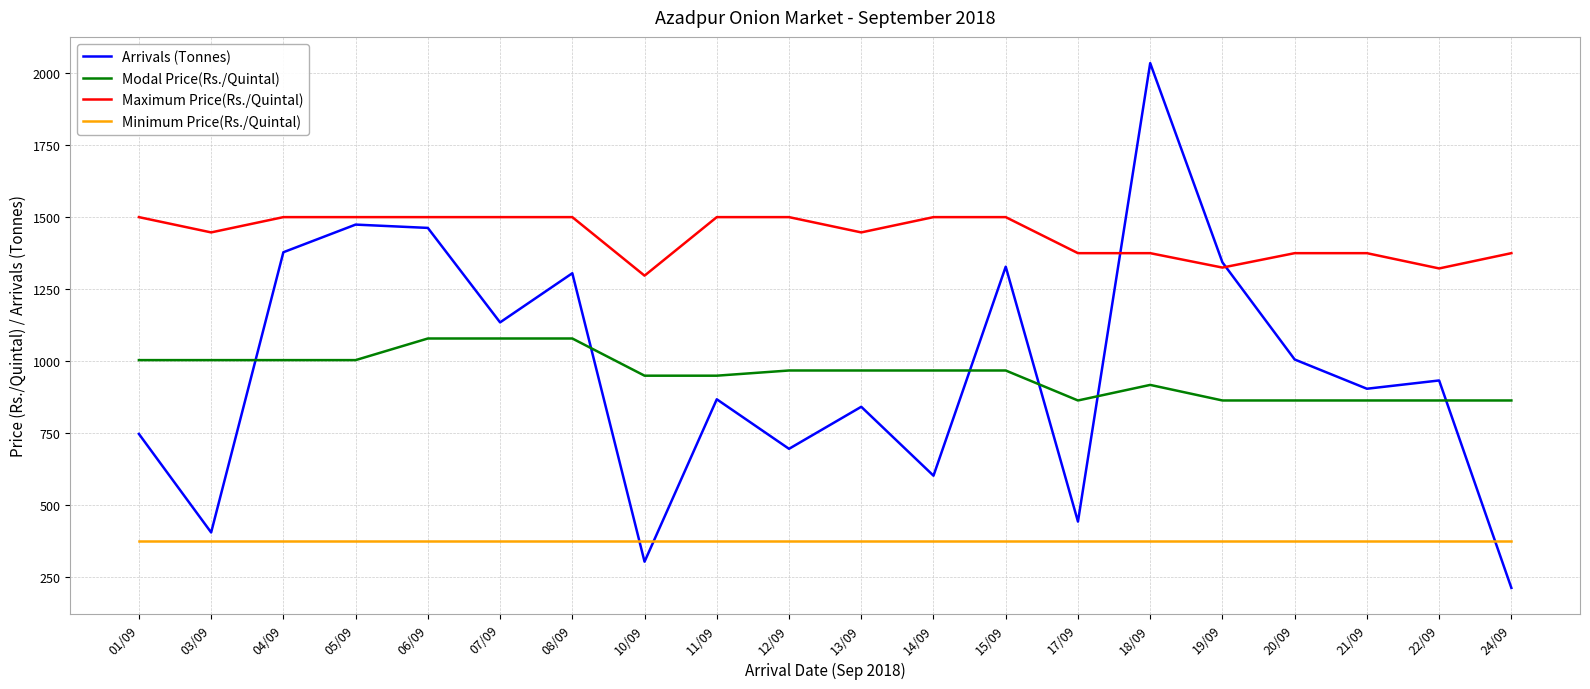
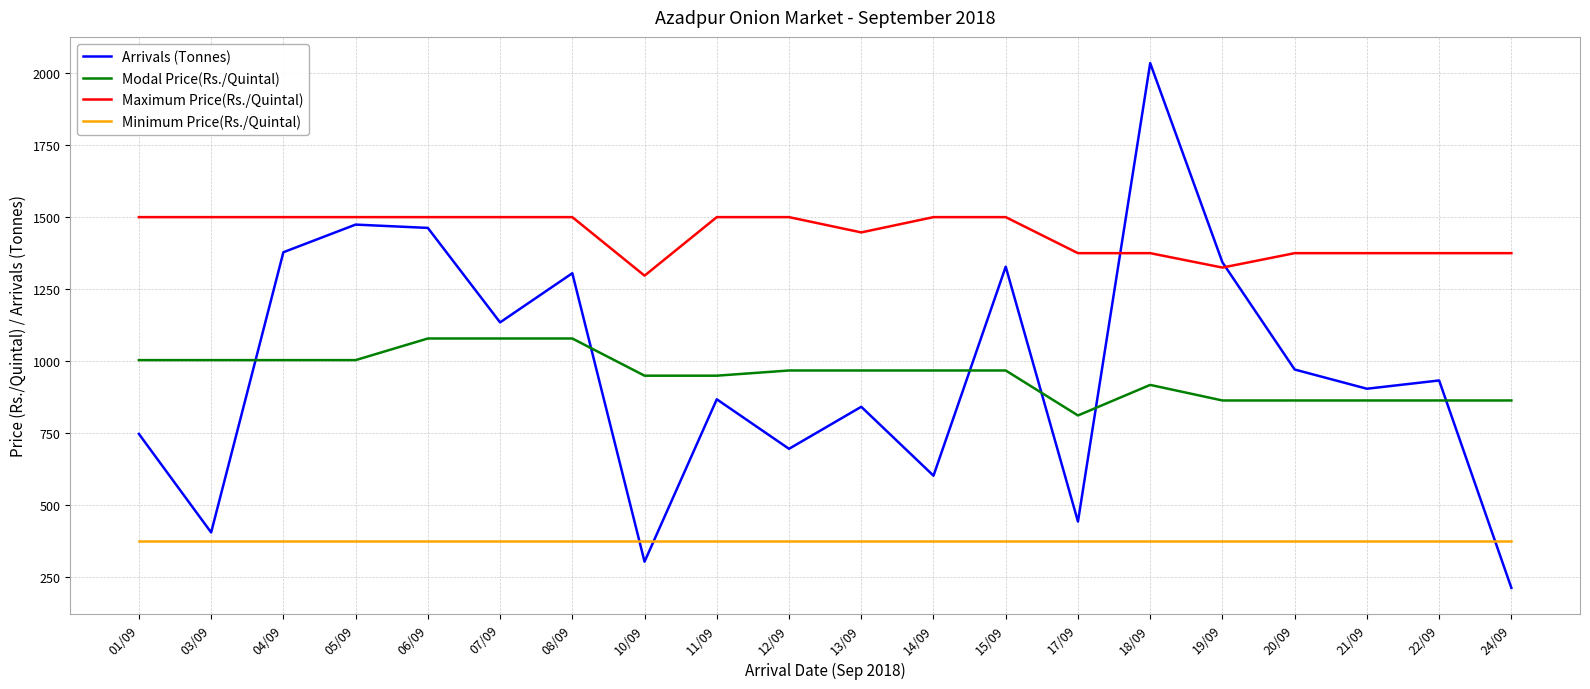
  {
    "Arrivals (Tonnes)": {
      "01/09": 750,
      "03/09": 410,
      "04/09": 1380,
      "05/09": 1470,
      "06/09": 1460,
      "07/09": 1130,
      "08/09": 1310,
      "10/09": 300,
      "11/09": 870,
      "12/09": 700,
      "13/09": 840,
      "14/09": 600,
      "15/09": 1330,
      "17/09": 440,
      "18/09": 2030,
      "19/09": 1340,
-     "20/09": 1010,
+     "20/09": 970,
      "21/09": 900,
      "22/09": 930,
      "24/09": 210
    },
    "Modal Price(Rs./Quintal)": {
      "01/09": 1000,
      "03/09": 1000,
      "04/09": 1000,
      "05/09": 1000,
      "06/09": 1080,
      "07/09": 1080,
      "08/09": 1080,
      "10/09": 950,
      "11/09": 950,
      "12/09": 970,
      "13/09": 970,
      "14/09": 970,
      "15/09": 970,
-     "17/09": 860,
+     "17/09": 810,
      "18/09": 920,
      "19/09": 860,
      "20/09": 860,
      "21/09": 860,
      "22/09": 860,
      "24/09": 860
    },
    "Maximum Price(Rs./Quintal)": {
      "01/09": 1500,
-     "03/09": 1450,
+     "03/09": 1500,
      "04/09": 1500,
      "05/09": 1500,
      "06/09": 1500,
      "07/09": 1500,
      "08/09": 1500,
      "10/09": 1300,
      "11/09": 1500,
      "12/09": 1500,
      "13/09": 1450,
      "14/09": 1500,
      "15/09": 1500,
      "17/09": 1380,
      "18/09": 1380,
      "19/09": 1330,
      "20/09": 1380,
      "21/09": 1380,
-     "22/09": 1320,
+     "22/09": 1380,
      "24/09": 1380
    },
    "Minimum Price(Rs./Quintal)": {
      "01/09": 380,
      "03/09": 380,
      "04/09": 380,
      "05/09": 380,
      "06/09": 380,
      "07/09": 380,
      "08/09": 380,
      "10/09": 380,
      "11/09": 380,
      "12/09": 380,
      "13/09": 380,
      "14/09": 380,
      "15/09": 380,
      "17/09": 380,
      "18/09": 380,
      "19/09": 380,
      "20/09": 380,
      "21/09": 380,
      "22/09": 380,
      "24/09": 380
    }
  }
